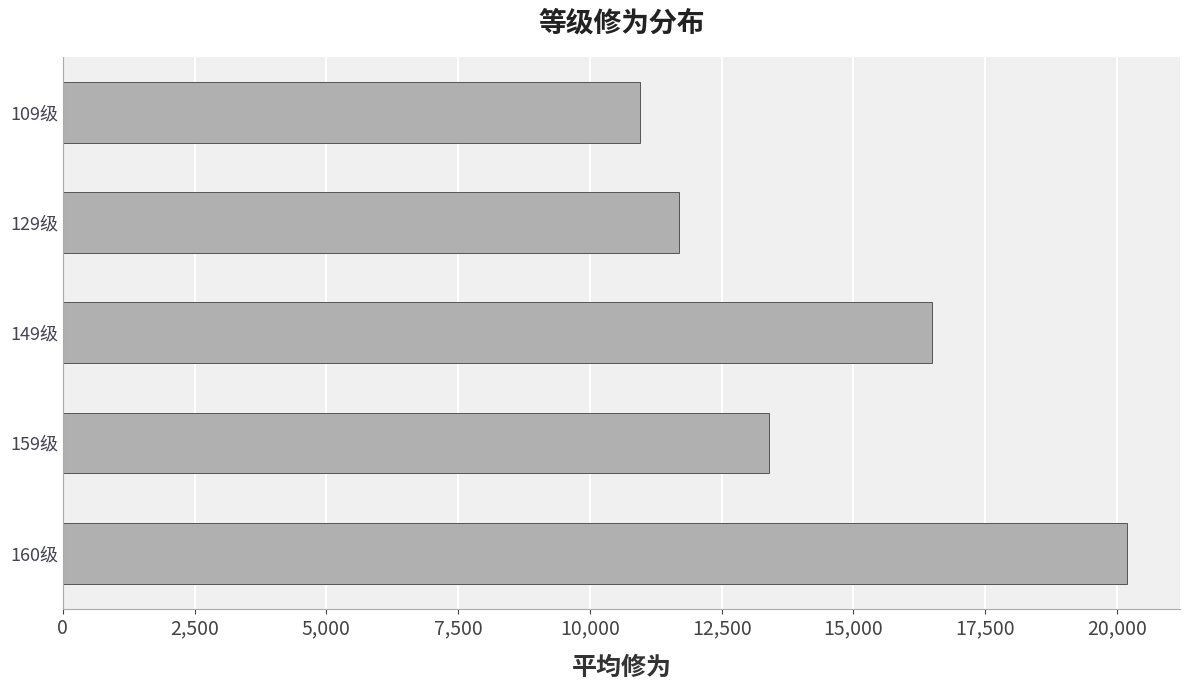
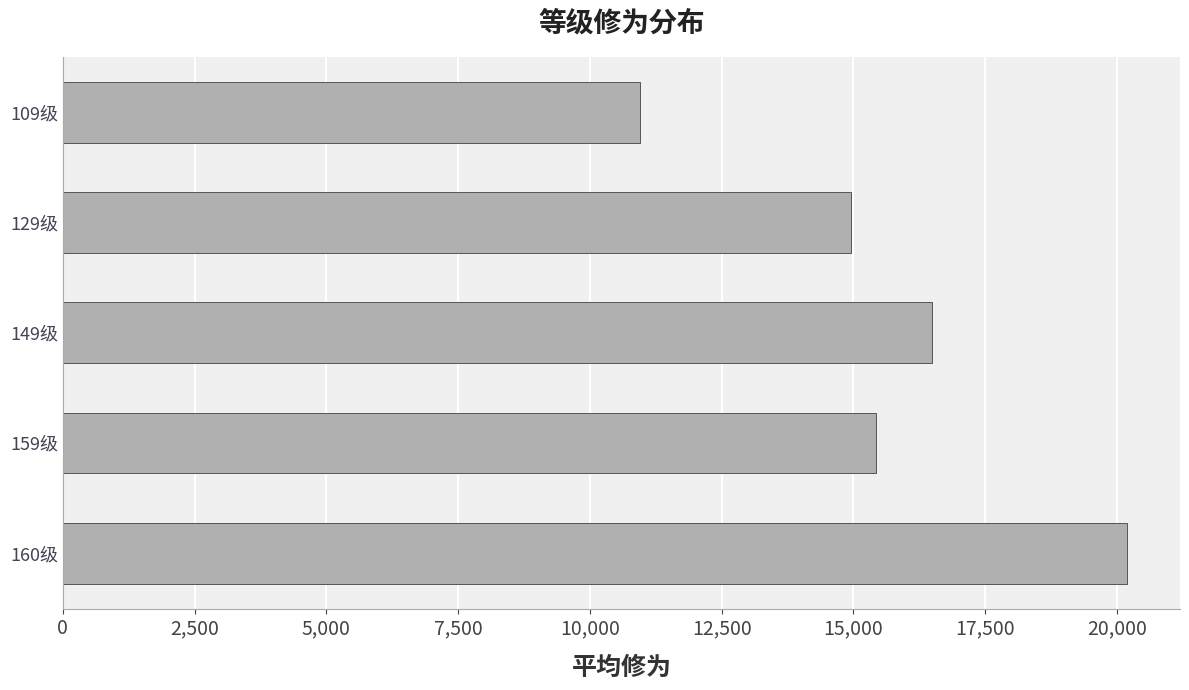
  {
    "109级": "11,000",
-   "129级": "11,700",
+   "129级": "15,000",
    "149级": "16,500",
-   "159级": "13,400",
+   "159级": "15,400",
    "160级": "20,200"
  }
